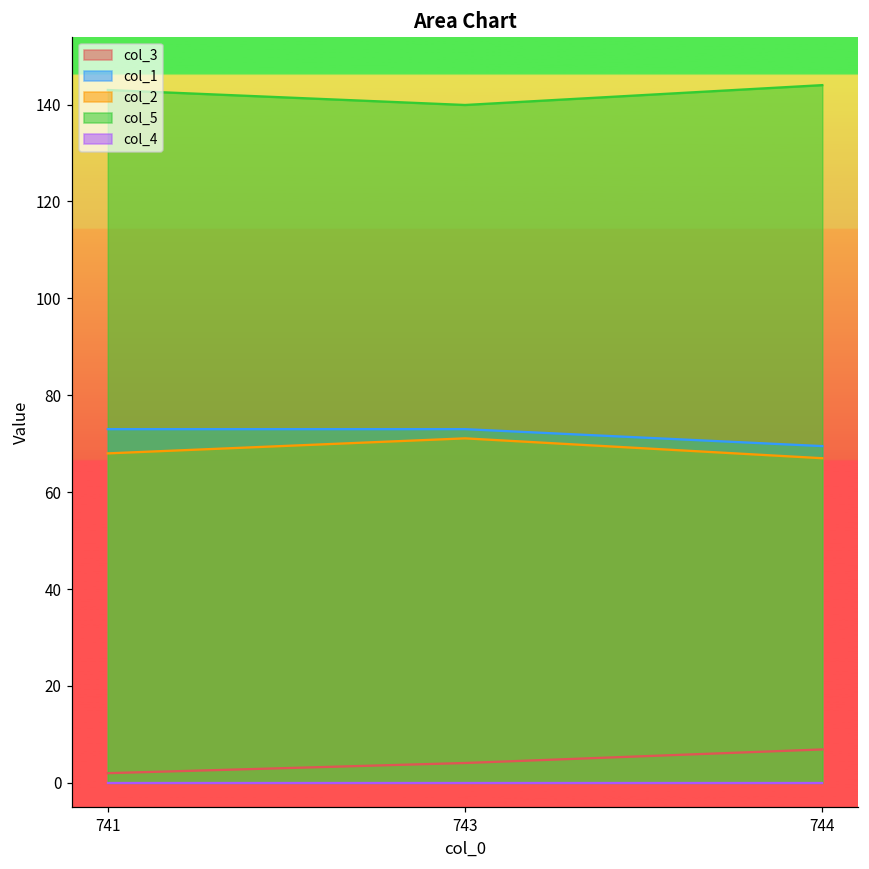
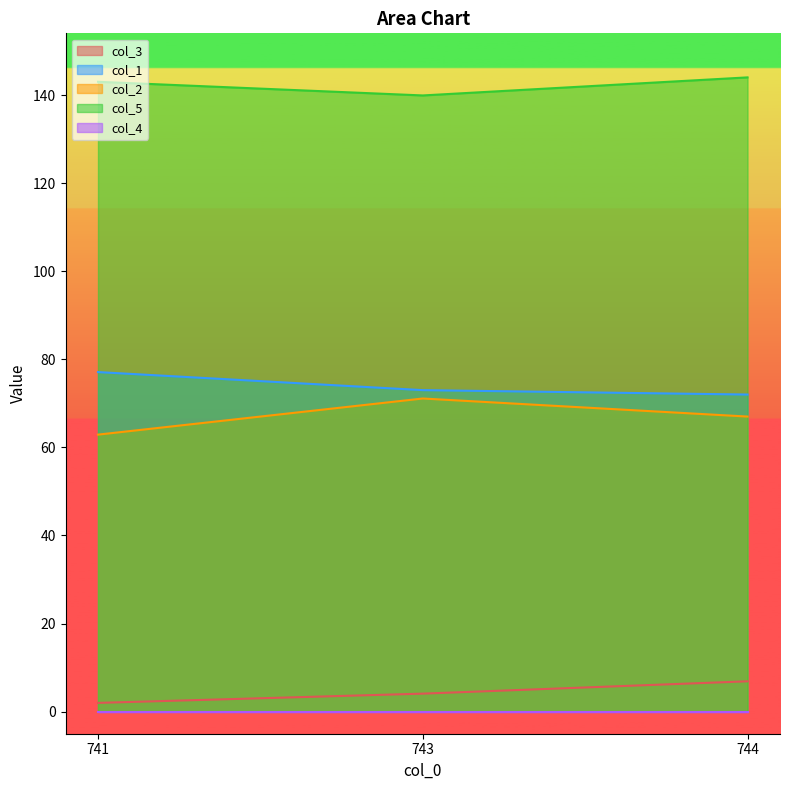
  {
    "col_3": {
      "741": 2,
      "743": 4,
      "744": 7
    },
    "col_1": {
-     "741": 73,
+     "741": 77,
      "743": 73,
-     "744": 70
+     "744": 72
    },
    "col_2": {
-     "741": 68,
+     "741": 63,
      "743": 71,
      "744": 67
    },
    "col_5": {
      "743": 140,
      "744": 144
    },
    "col_4": {
      "741": 0,
      "743": 0,
      "744": 0
    }
  }
